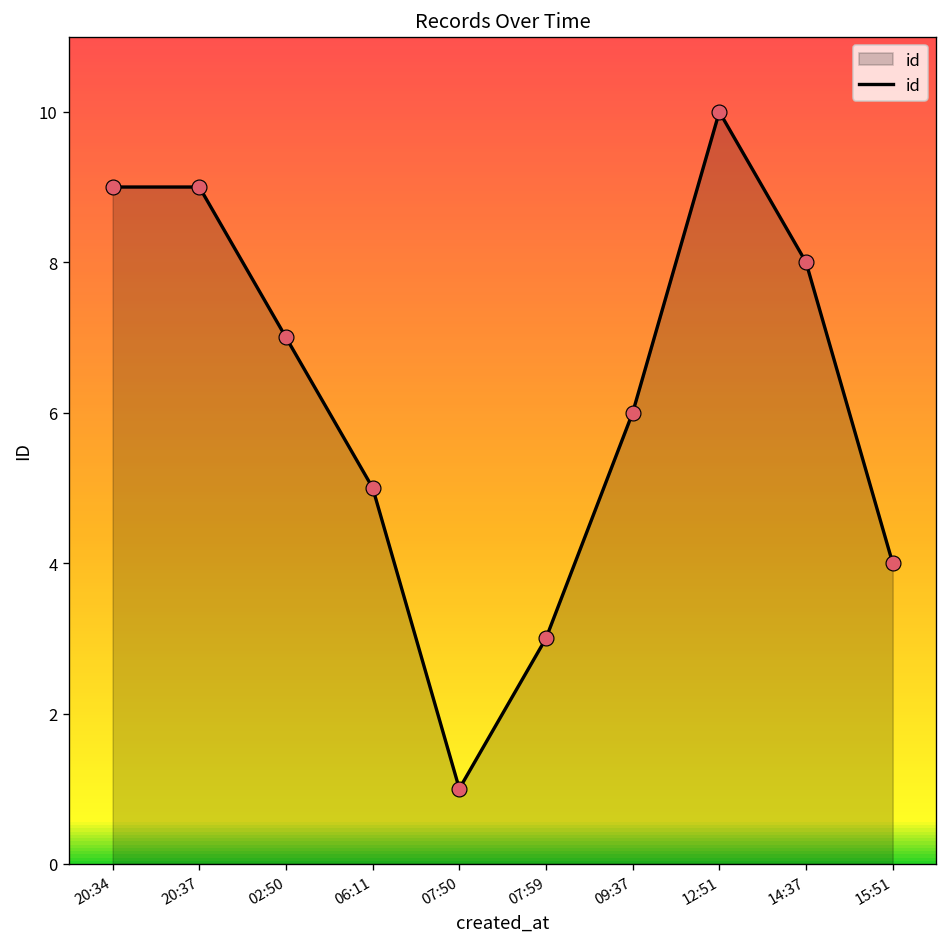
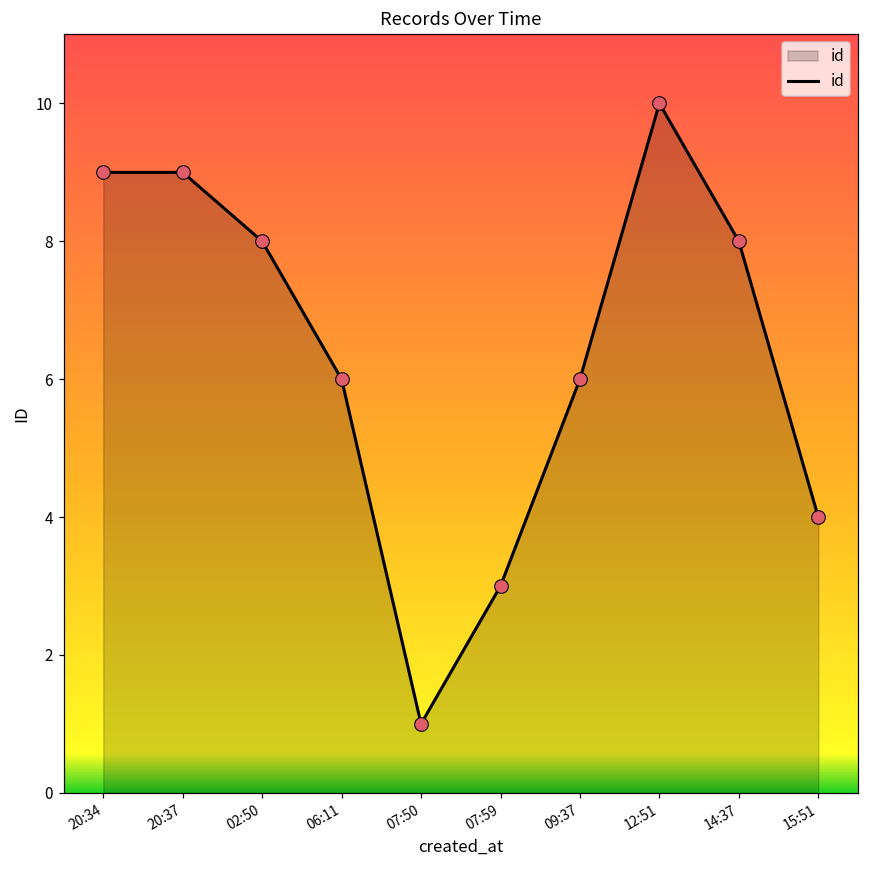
  {
    "20:34": 9,
    "20:37": 9,
-   "02:50": 7,
-   "06:11": 5,
+   "02:50": 8,
+   "06:11": 6,
    "07:50": 1,
    "07:59": 3,
    "09:37": 6,
    "12:51": 10,
    "14:37": 8,
    "15:51": 4
  }
